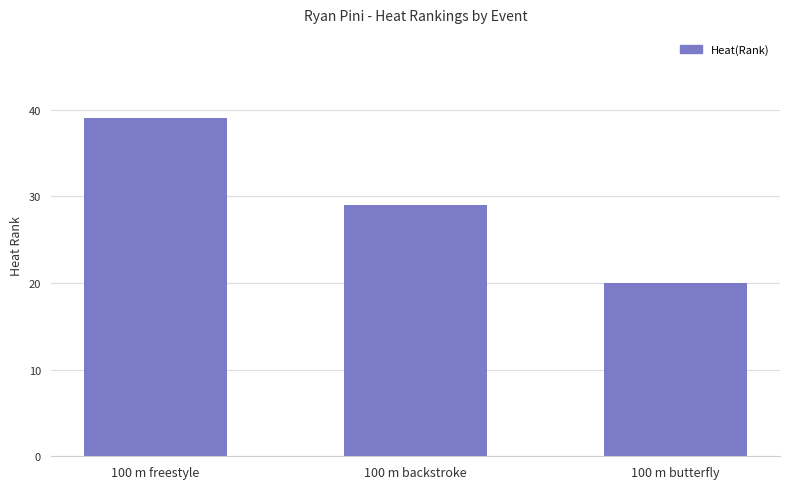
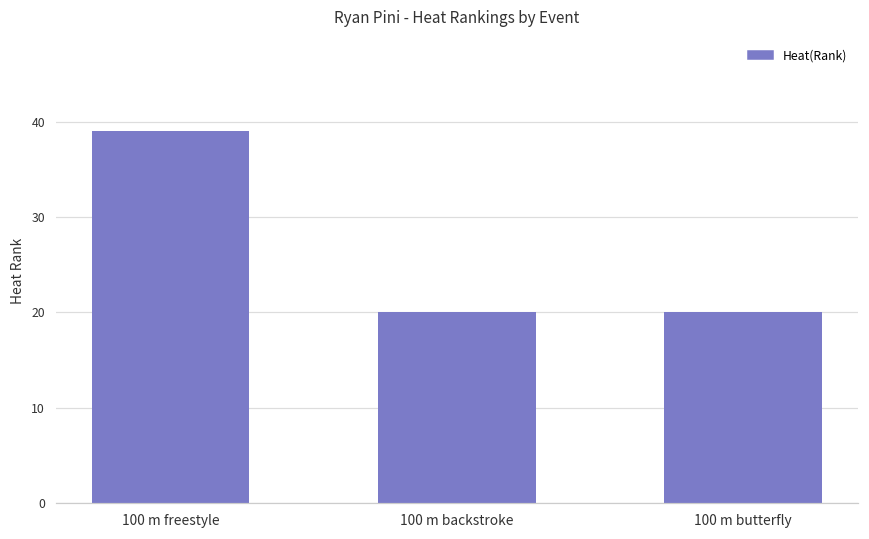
  {
    "100 m freestyle": 39,
-   "100 m backstroke": 29,
+   "100 m backstroke": 20,
    "100 m butterfly": 20
  }
